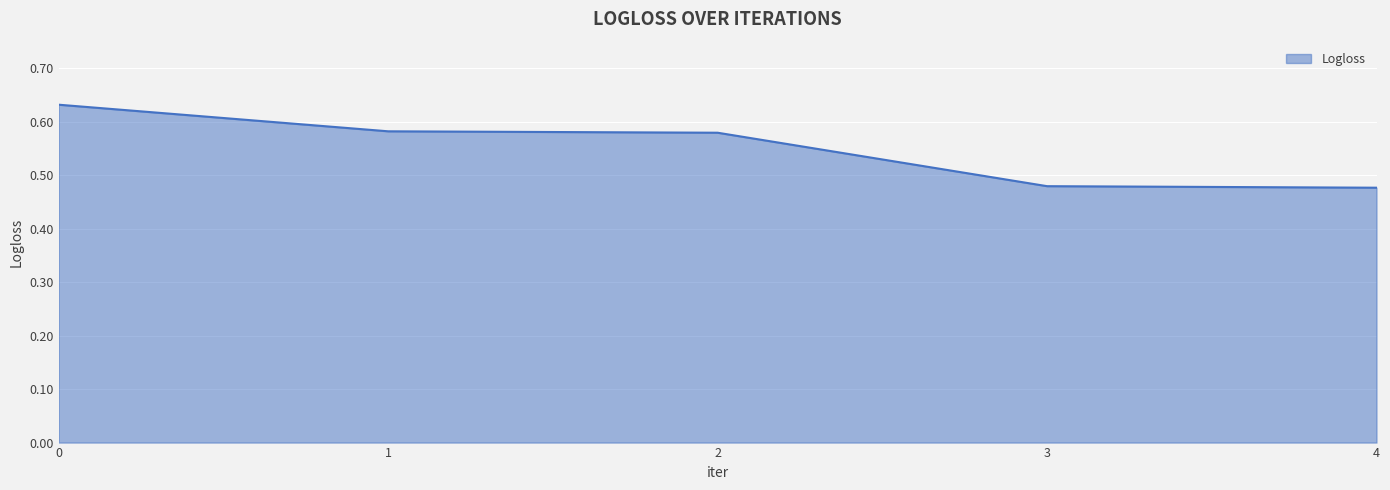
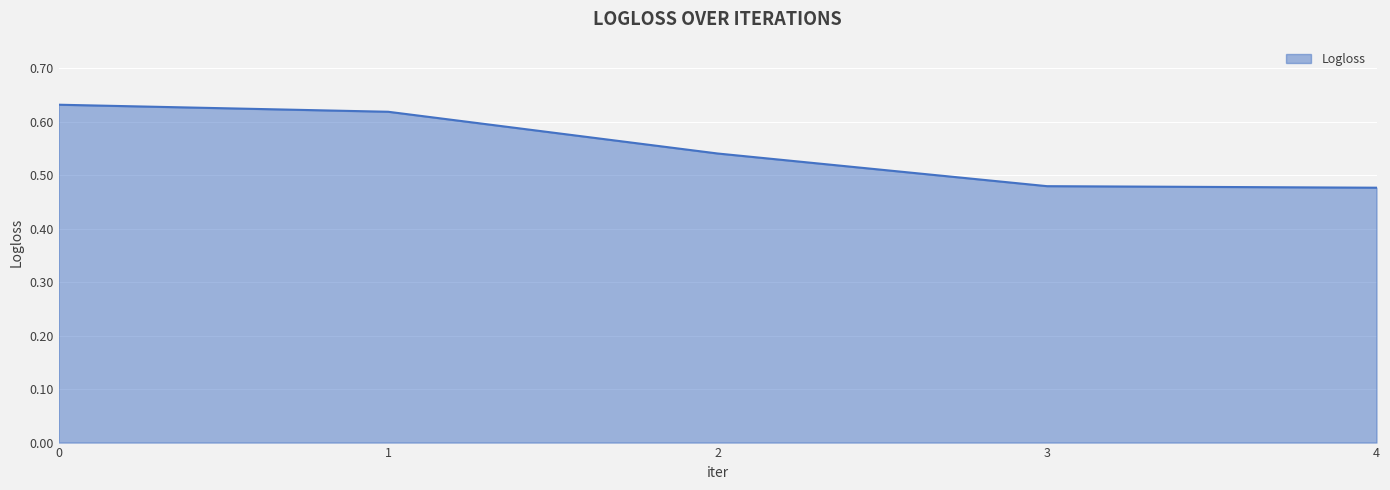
  {
    "0": 0.63,
-   "1": 0.58,
-   "2": 0.58,
+   "1": 0.62,
+   "2": 0.54,
    "3": 0.48,
    "4": 0.48
  }
